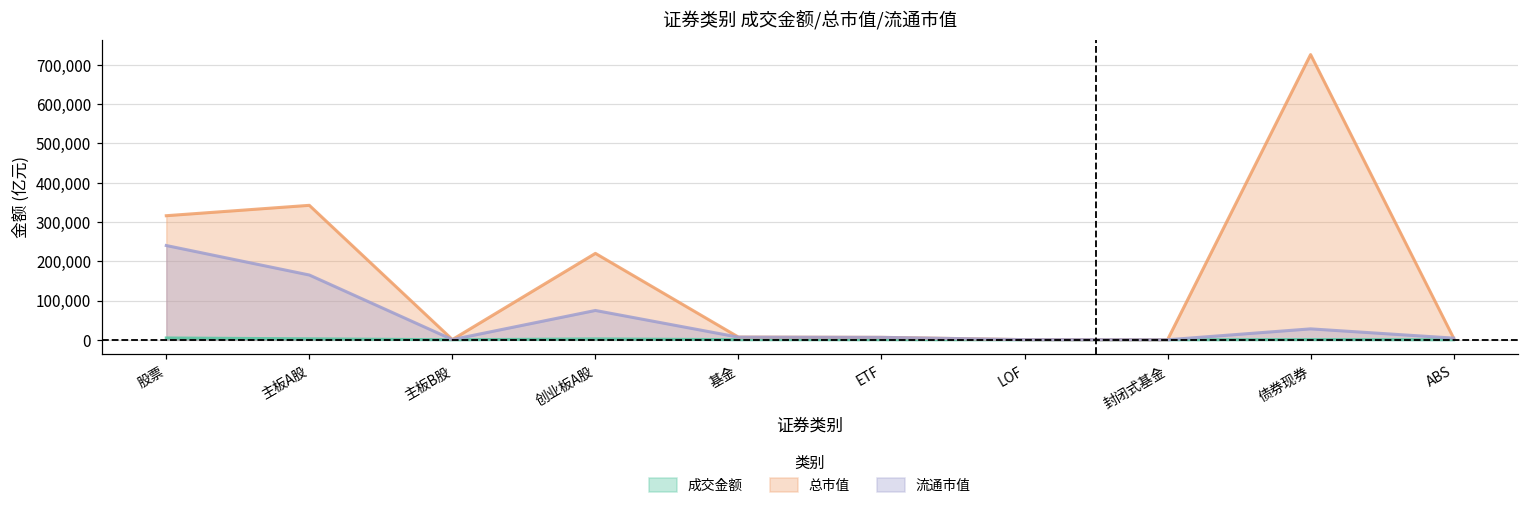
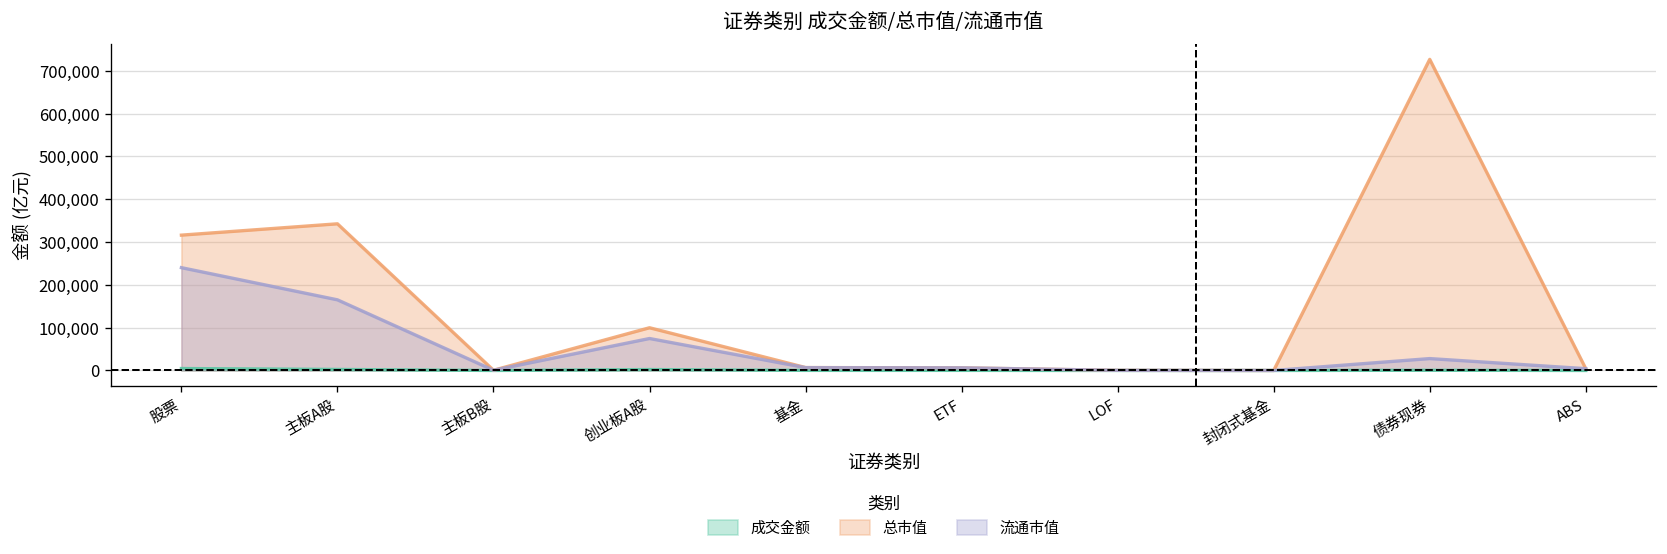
  {
    "总市值": {
      "股票": "320,000",
      "主板A股": "340,000",
-     "创业板A股": "220,000",
+     "创业板A股": "100,000",
      "债券现券": "730,000"
    }
  }
